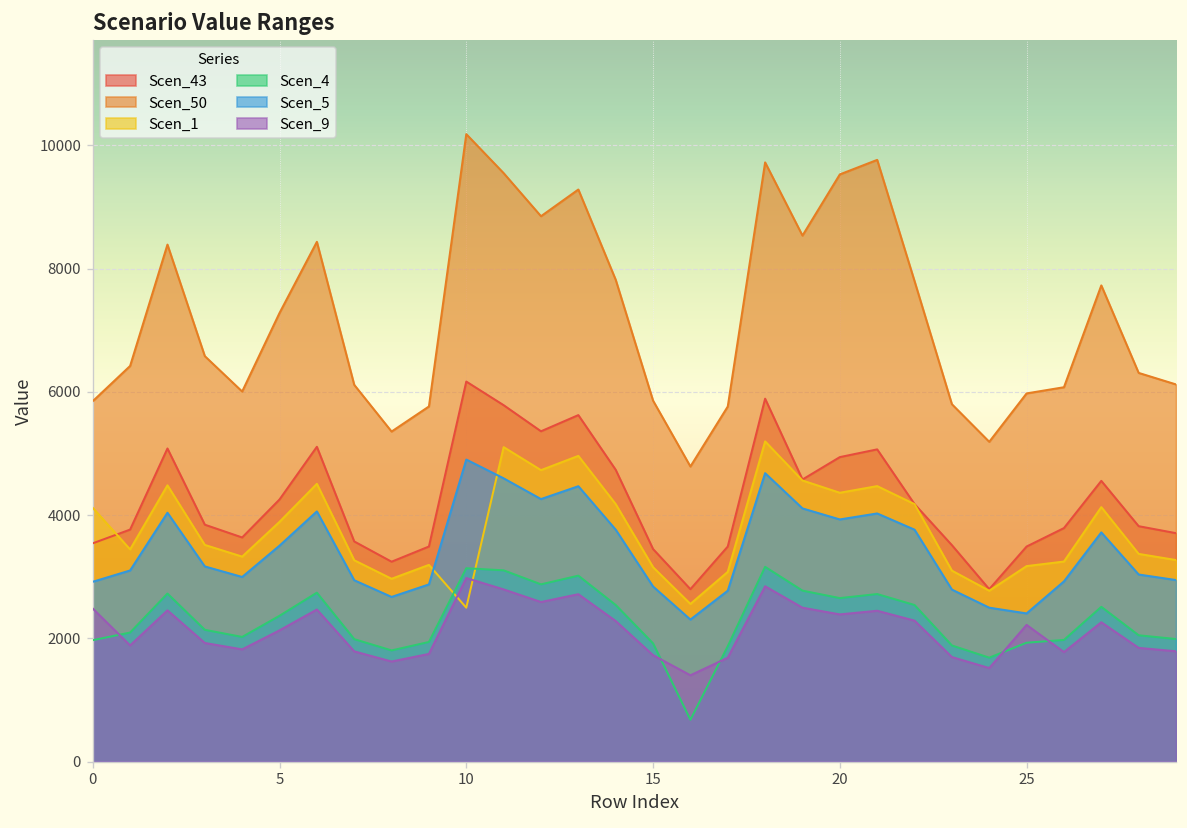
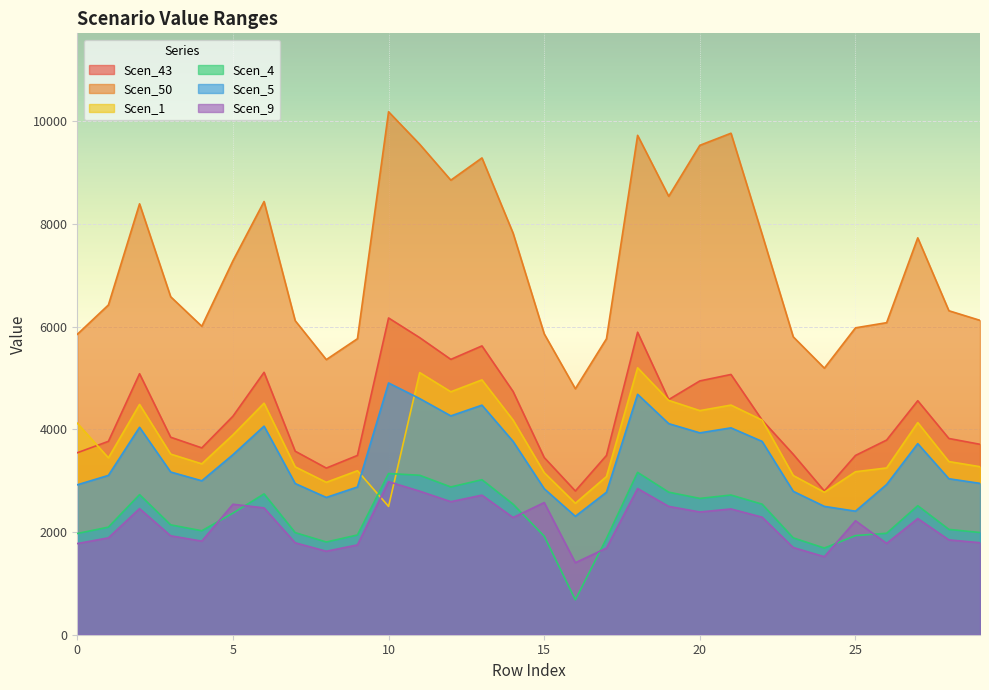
  {
    "Scen_1": {
      "0": 4100,
      "5": 3900,
      "10": 2500,
      "15": 3200,
      "20": 4400,
      "25": 3200
    },
    "Scen_4": {
      "0": 2000,
      "5": 2400,
      "10": 3100,
      "15": 1900,
      "20": 2700,
      "25": 1900
    },
    "Scen_5": {
      "0": 2900,
      "5": 3500,
      "10": 4900,
      "15": 2800,
      "20": 3900,
      "25": 2400
    },
    "Scen_9": {
-     "0": 2500,
-     "5": 2100,
+     "0": 1800,
+     "5": 2500,
      "10": 3000,
-     "15": 1700,
+     "15": 2600,
      "20": 2400,
      "25": 2200
    }
  }
